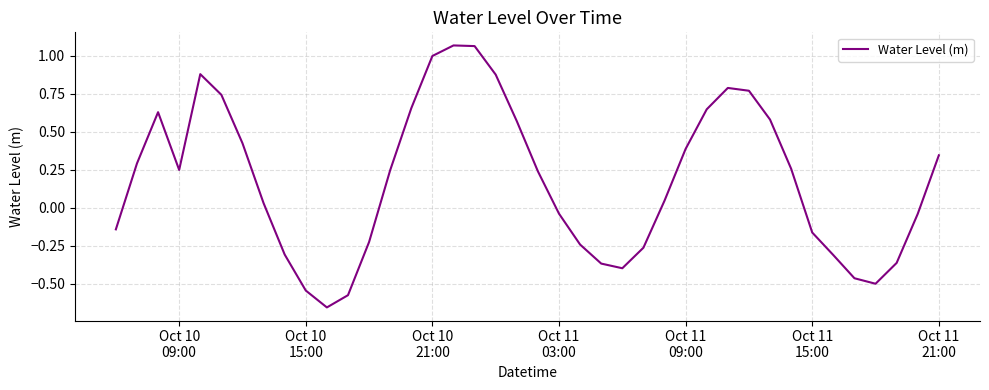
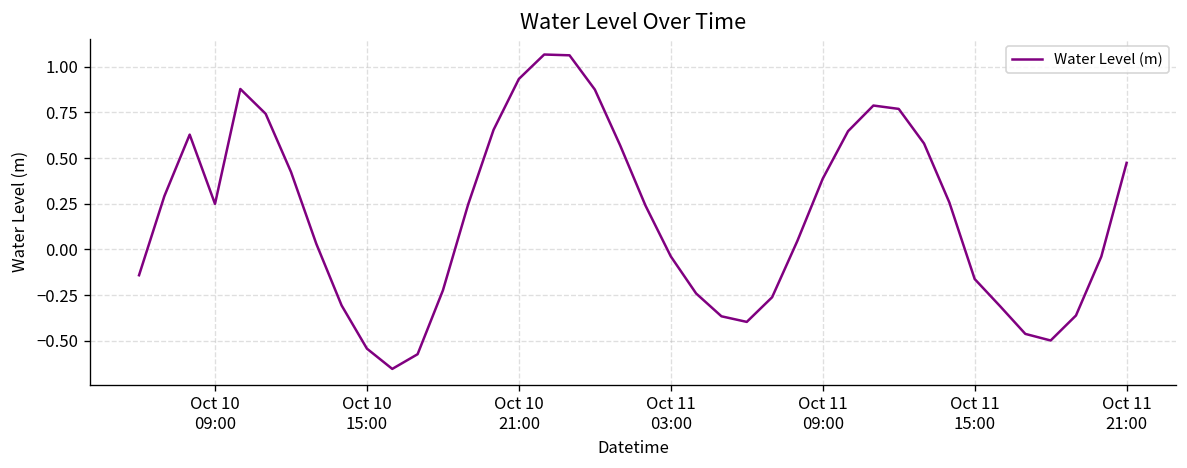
  {
    "Oct 10 09:00": 0.25,
    "Oct 10 15:00": -0.54,
-   "Oct 10 21:00": 1.00,
+   "Oct 10 21:00": 0.93,
    "Oct 11 03:00": -0.04,
    "Oct 11 09:00": 0.39,
    "Oct 11 15:00": -0.16,
-   "Oct 11 21:00": 0.35
+   "Oct 11 21:00": 0.47
  }
